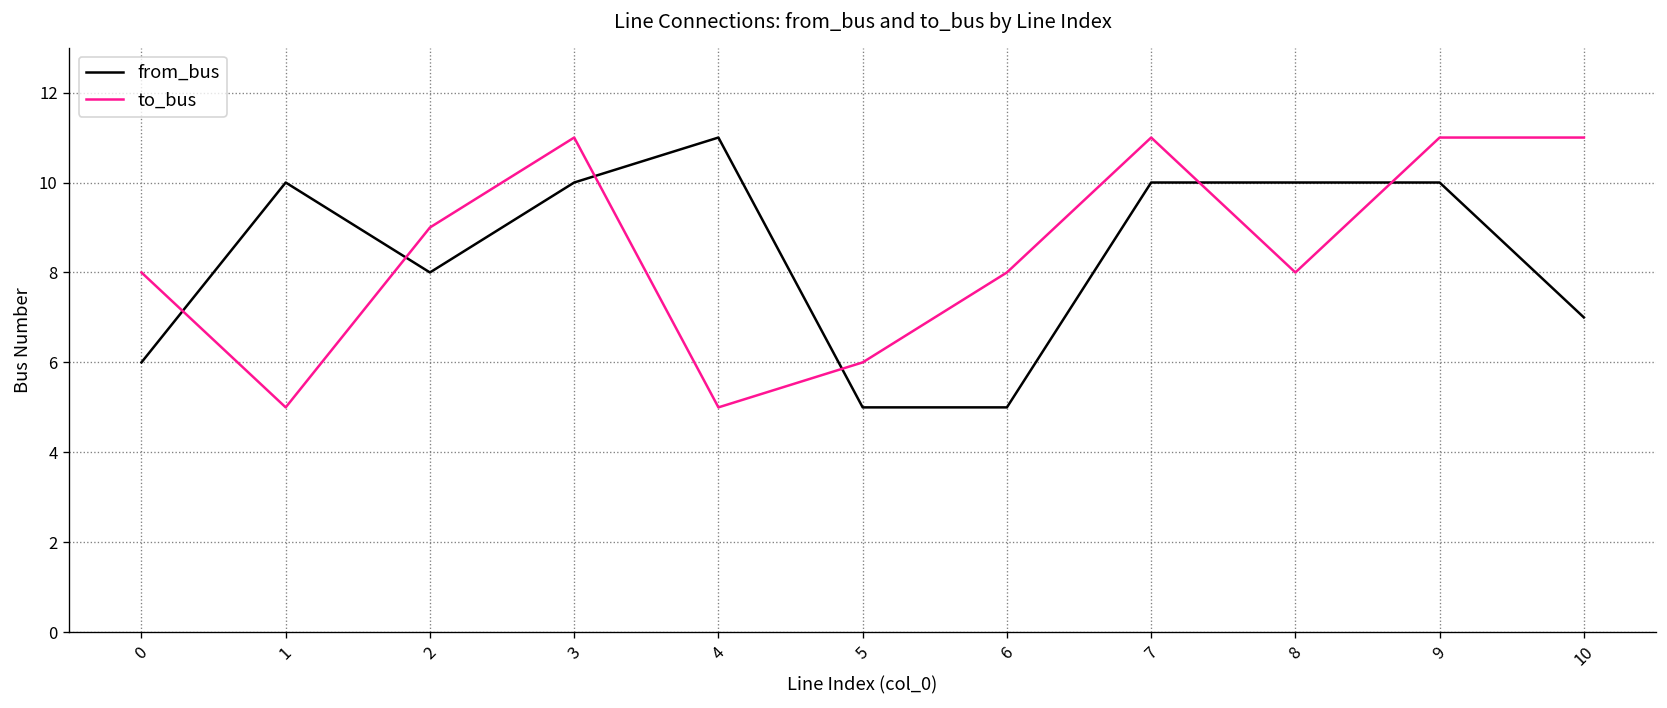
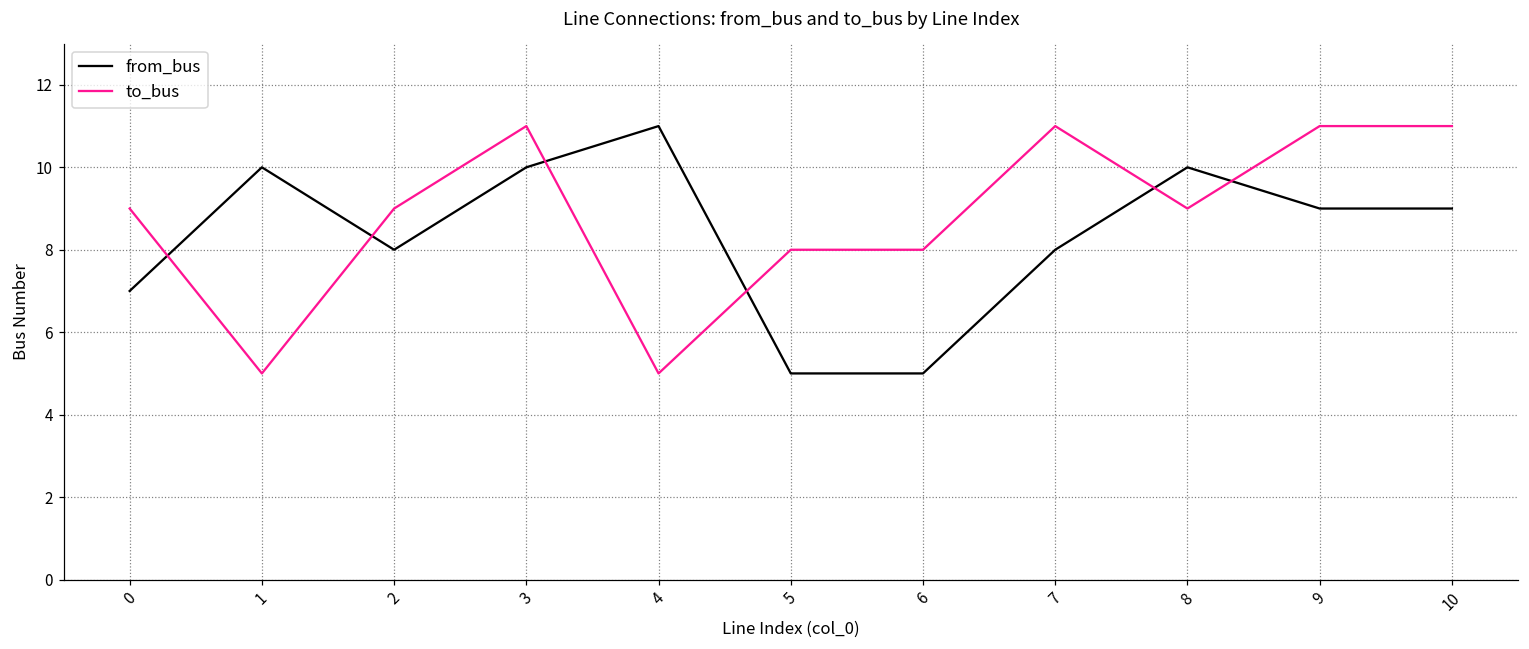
  {
    "from_bus": {
-     "0": 6,
+     "0": 7,
      "1": 10,
      "2": 8,
      "3": 10,
      "4": 11,
      "5": 5,
      "6": 5,
-     "7": 10,
+     "7": 8,
      "8": 10,
-     "9": 10,
-     "10": 7
+     "9": 9,
+     "10": 9
    },
    "to_bus": {
-     "0": 8,
+     "0": 9,
      "1": 5,
      "2": 9,
      "3": 11,
      "4": 5,
-     "5": 6,
+     "5": 8,
      "6": 8,
      "7": 11,
-     "8": 8,
+     "8": 9,
      "9": 11,
      "10": 11
    }
  }
